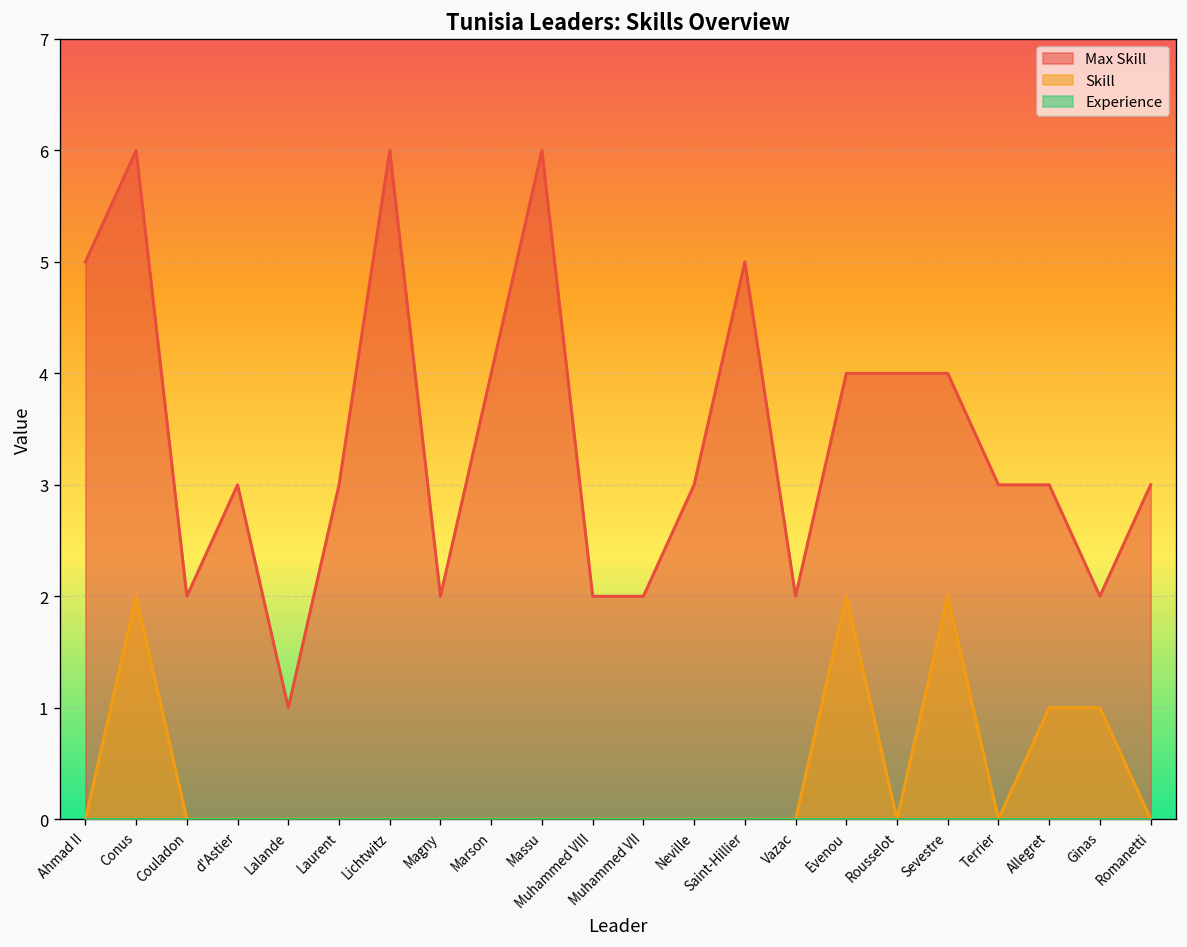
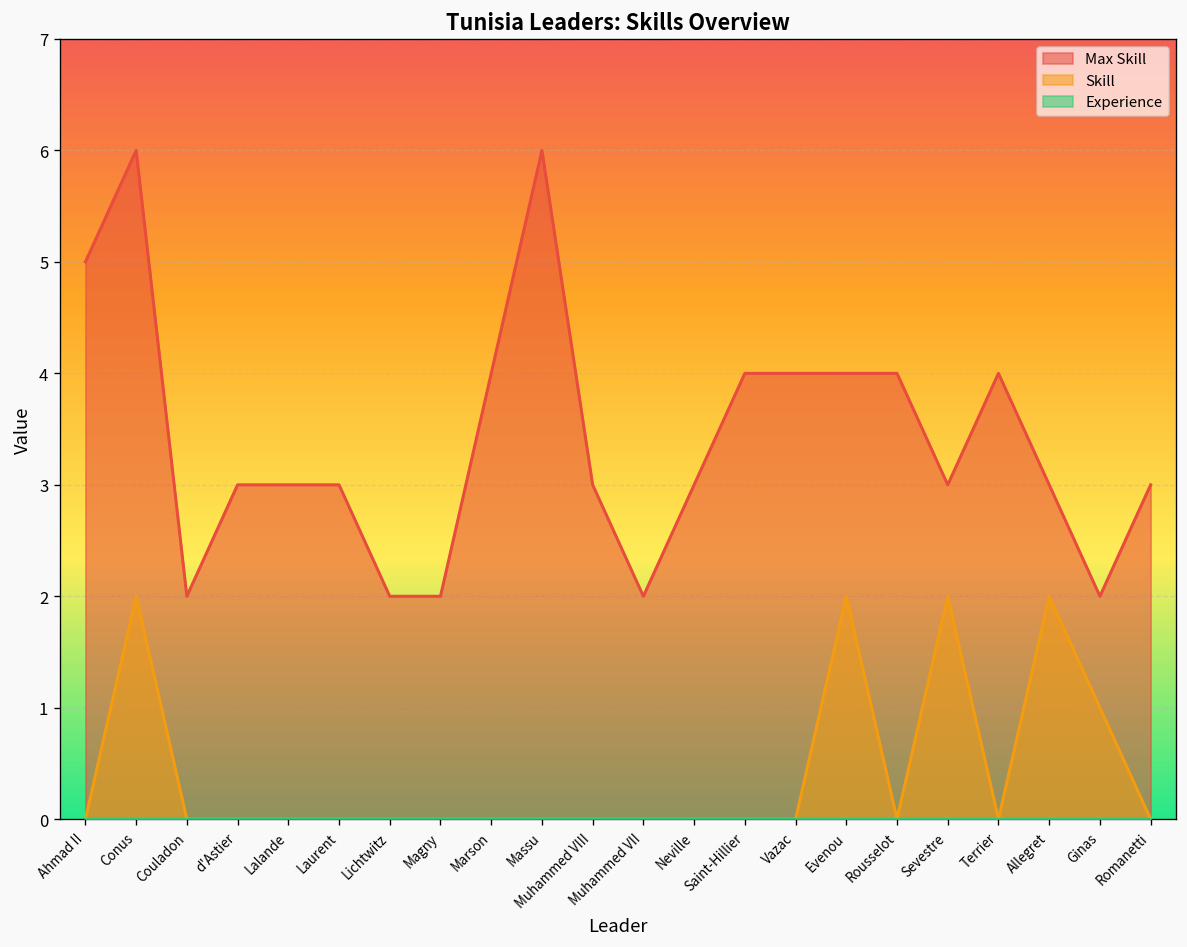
  {
    "Max Skill": {
      "Ahmad II": 5,
      "Conus": 6,
      "Couladon": 2,
      "d'Astier": 3,
-     "Lalande": 1,
+     "Lalande": 3,
      "Laurent": 3,
-     "Lichtwitz": 6,
+     "Lichtwitz": 2,
      "Magny": 2,
      "Marson": 4,
      "Massu": 6,
-     "Muhammed VIII": 2,
+     "Muhammed VIII": 3,
      "Muhammed VII": 2,
      "Neville": 3,
-     "Saint-Hillier": 5,
-     "Vazac": 2,
+     "Saint-Hillier": 4,
+     "Vazac": 4,
      "Evenou": 4,
      "Rousselot": 4,
-     "Sevestre": 4,
-     "Terrier": 3,
+     "Sevestre": 3,
+     "Terrier": 4,
      "Allegret": 3,
      "Ginas": 2,
      "Romanetti": 3
    },
    "Skill": {
      "Conus": 2,
      "Evenou": 2,
      "Sevestre": 2,
-     "Allegret": 1,
+     "Allegret": 2,
      "Ginas": 1
    },
    "Experience": {
      "Conus": 0,
      "Evenou": 0,
      "Sevestre": 0,
      "Allegret": 0,
      "Ginas": 0
    }
  }
